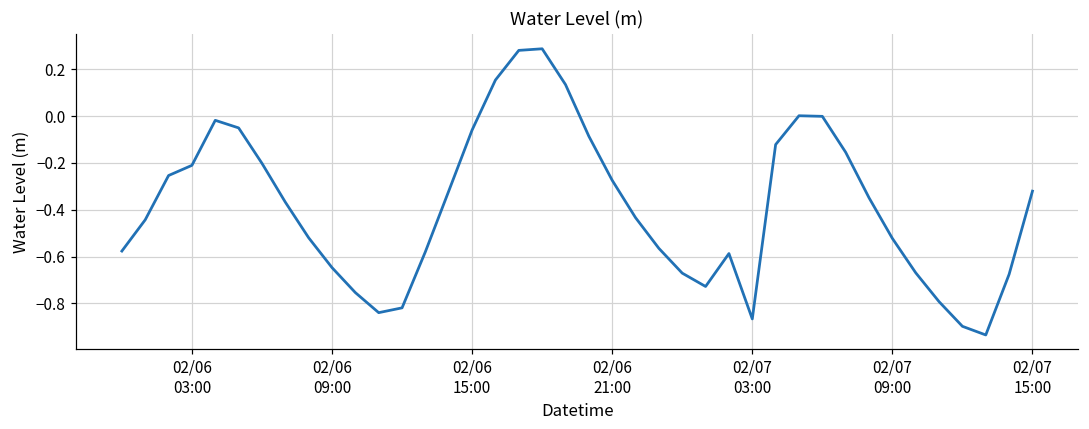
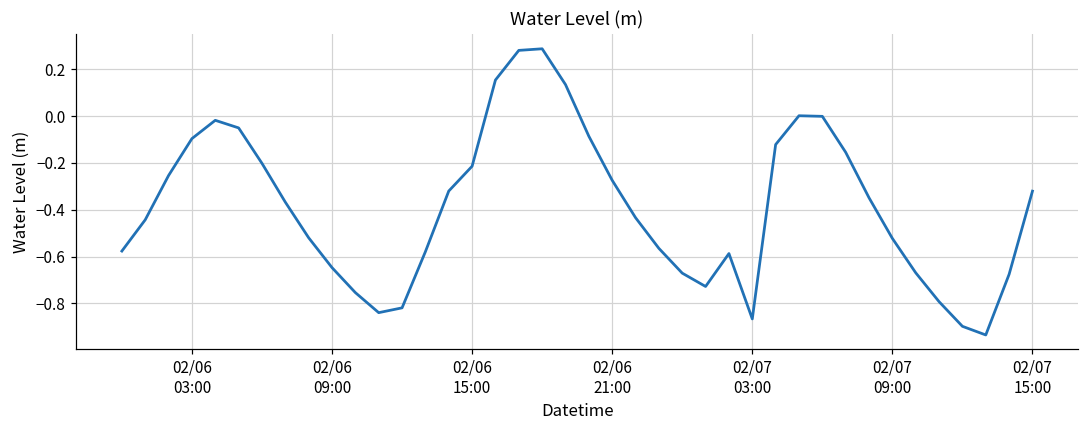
  {
-   "02/06 03:00": -0.21,
+   "02/06 03:00": -0.10,
    "02/06 09:00": -0.65,
-   "02/06 15:00": -0.06,
+   "02/06 15:00": -0.21,
    "02/06 21:00": -0.27,
    "02/07 03:00": -0.87,
    "02/07 09:00": -0.52,
    "02/07 15:00": -0.32
  }
